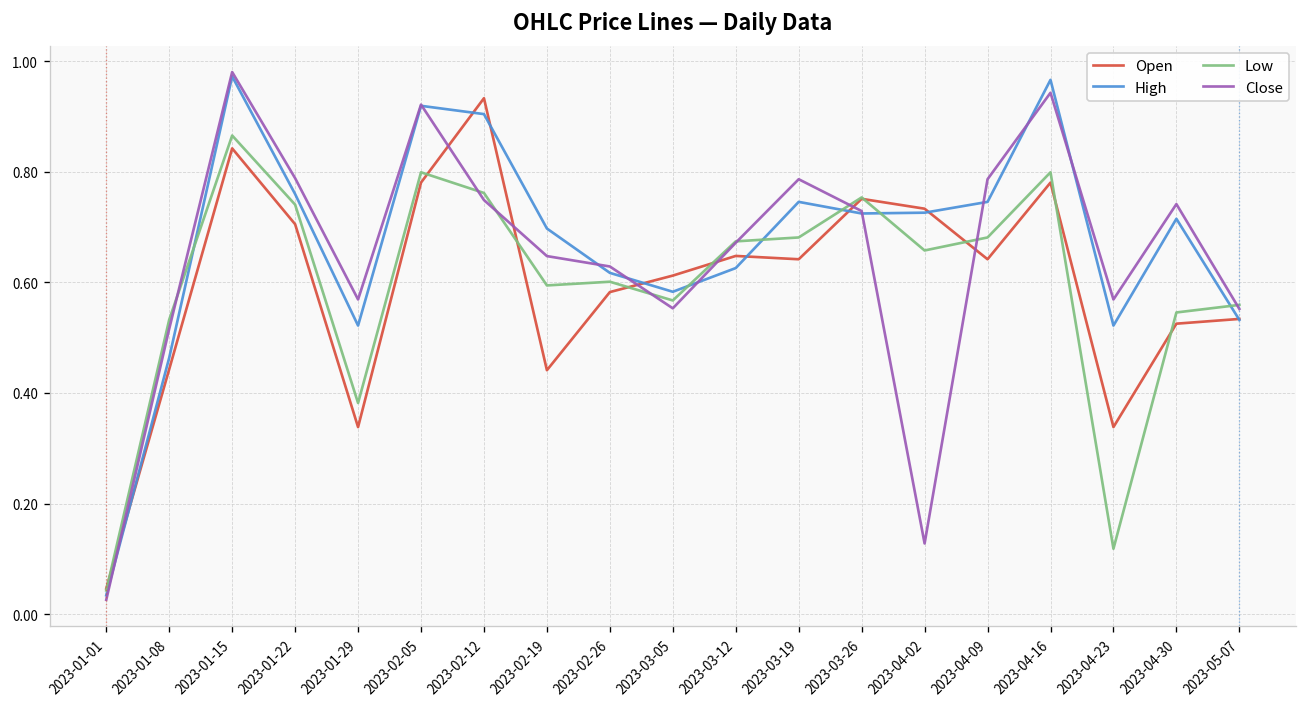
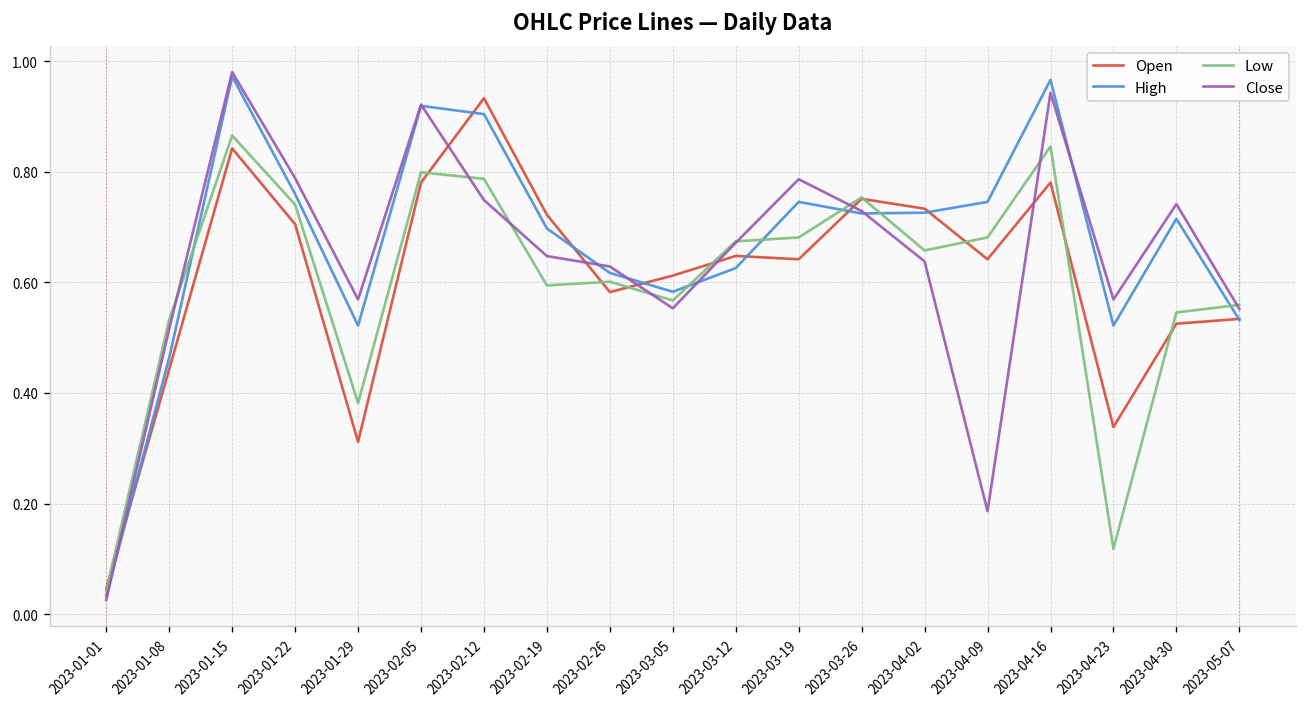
  {
    "Open": {
      "2023-01-08": 0.44,
      "2023-01-15": 0.84,
      "2023-01-22": 0.71,
-     "2023-01-29": 0.34,
+     "2023-01-29": 0.31,
      "2023-02-05": 0.78,
      "2023-02-12": 0.93,
-     "2023-02-19": 0.44,
+     "2023-02-19": 0.72,
      "2023-02-26": 0.58,
      "2023-03-05": 0.61,
      "2023-03-12": 0.65,
      "2023-03-19": 0.64,
      "2023-04-02": 0.73,
      "2023-04-09": 0.64,
      "2023-04-16": 0.78,
      "2023-04-23": 0.34,
      "2023-04-30": 0.53
    },
    "High": {
      "2023-01-01": 0.03,
      "2023-01-08": 0.46,
      "2023-01-15": 0.97,
      "2023-01-22": 0.76,
      "2023-01-29": 0.52,
      "2023-02-12": 0.90,
      "2023-02-19": 0.70,
      "2023-02-26": 0.62,
      "2023-03-05": 0.58,
      "2023-03-12": 0.63,
      "2023-03-19": 0.75,
      "2023-04-02": 0.73,
      "2023-04-09": 0.75,
      "2023-04-16": 0.97,
      "2023-04-23": 0.52,
      "2023-04-30": 0.71
    },
    "Low": {
      "2023-01-08": 0.53,
      "2023-01-15": 0.87,
      "2023-01-22": 0.74,
      "2023-01-29": 0.38,
      "2023-02-05": 0.80,
-     "2023-02-12": 0.76,
+     "2023-02-12": 0.79,
      "2023-02-19": 0.59,
      "2023-02-26": 0.60,
      "2023-03-05": 0.57,
      "2023-03-19": 0.68,
      "2023-04-02": 0.66,
      "2023-04-09": 0.68,
-     "2023-04-16": 0.80,
+     "2023-04-16": 0.85,
      "2023-04-23": 0.12,
      "2023-04-30": 0.55,
      "2023-05-07": 0.56
    },
    "Close": {
      "2023-01-01": 0.03,
      "2023-01-08": 0.52,
      "2023-01-15": 0.98,
      "2023-01-22": 0.79,
      "2023-01-29": 0.57,
      "2023-02-12": 0.75,
      "2023-02-19": 0.65,
      "2023-02-26": 0.63,
      "2023-03-05": 0.55,
      "2023-03-19": 0.79,
-     "2023-04-02": 0.13,
-     "2023-04-09": 0.79,
+     "2023-04-02": 0.64,
+     "2023-04-09": 0.19,
      "2023-04-16": 0.94,
      "2023-04-23": 0.57,
      "2023-04-30": 0.74,
      "2023-05-07": 0.55
    }
  }
